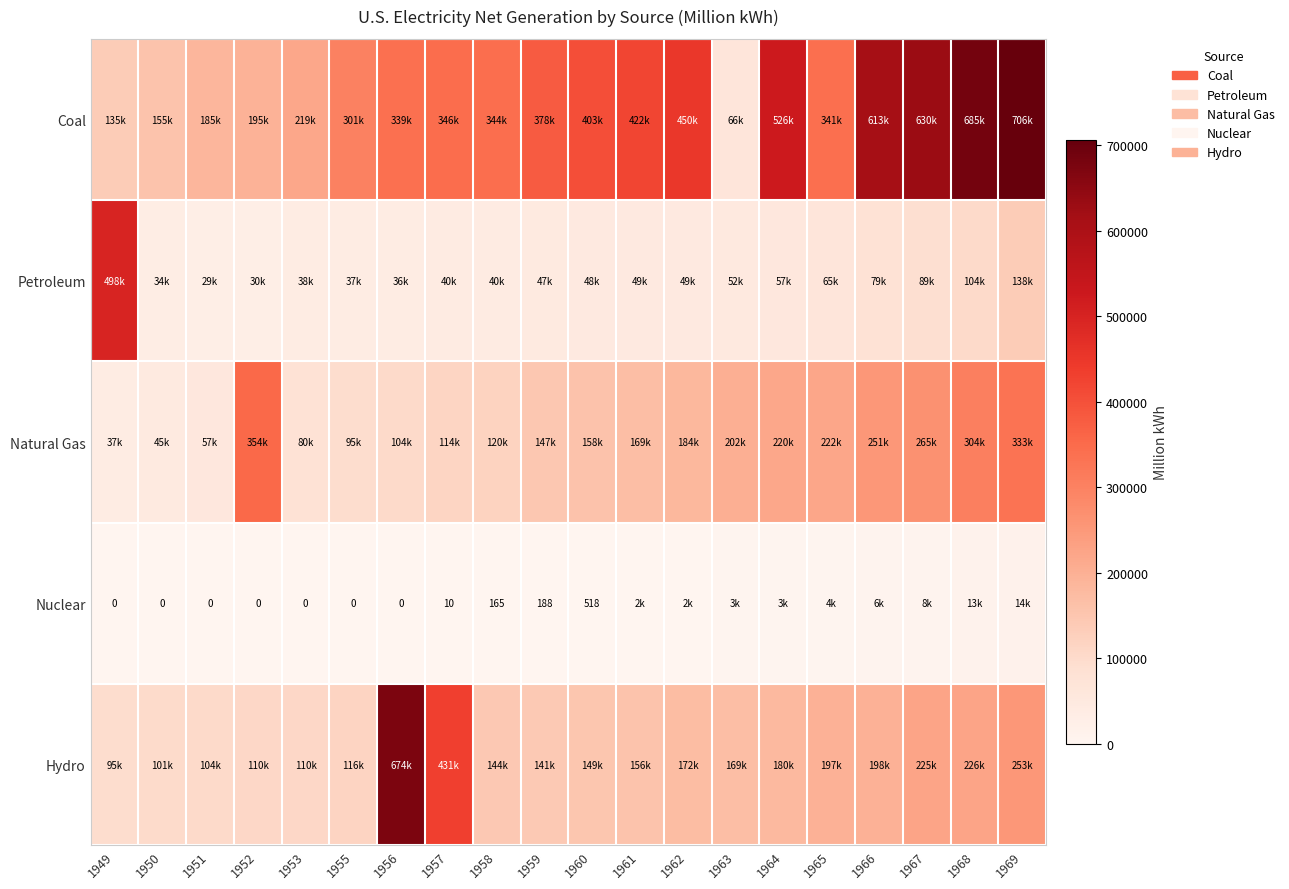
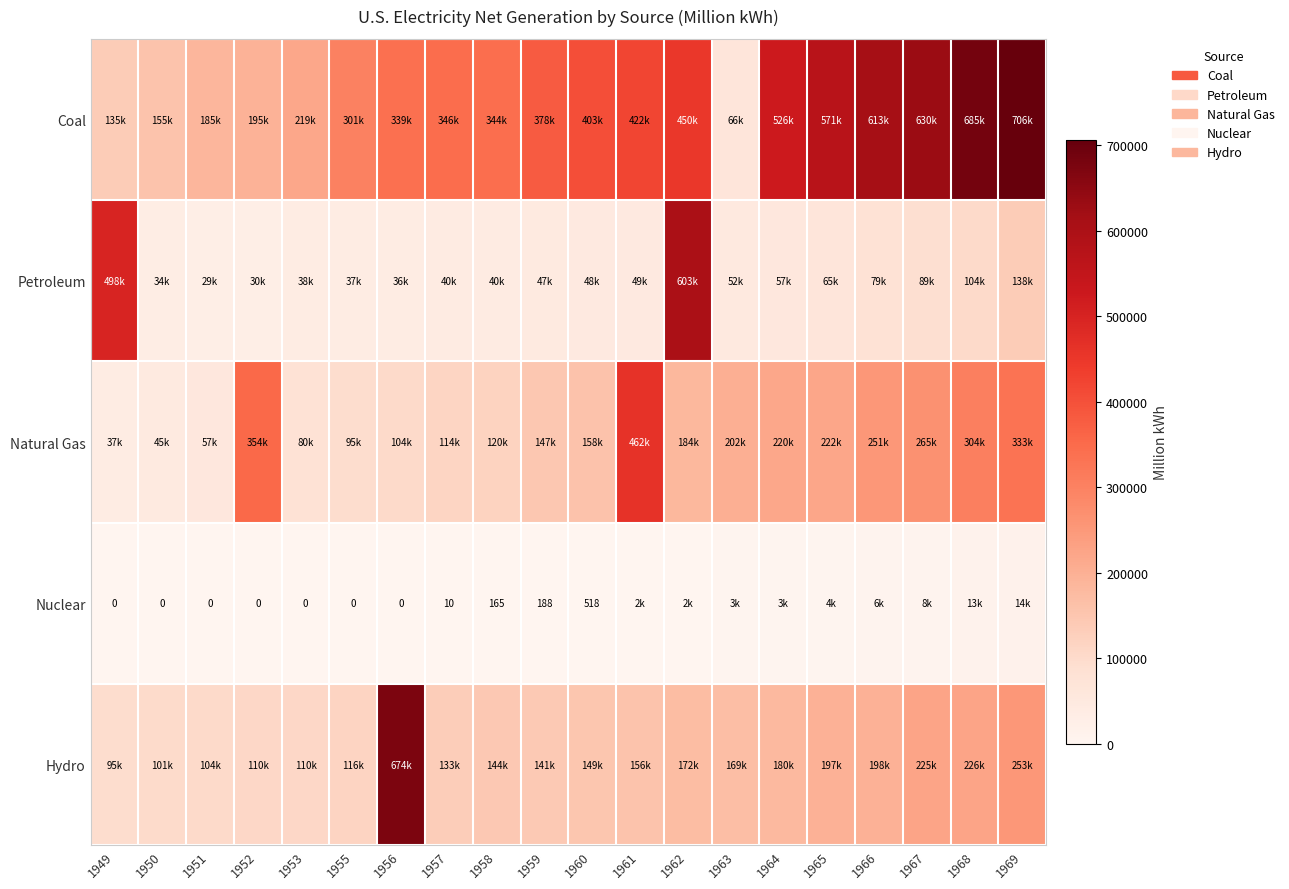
  {
    "Coal": {
      "1949": "135k",
      "1950": "155k",
      "1951": "185k",
      "1952": "195k",
      "1953": "219k",
      "1955": "301k",
      "1956": "339k",
      "1957": "346k",
      "1958": "344k",
      "1959": "378k",
      "1960": "403k",
      "1961": "422k",
      "1962": "450k",
      "1963": "66k",
      "1964": "526k",
-     "1965": "341k",
+     "1965": "571k",
      "1966": "613k",
      "1967": "630k",
      "1968": "685k",
      "1969": "706k"
    },
    "Petroleum": {
      "1949": "498k",
      "1950": "34k",
      "1951": "29k",
      "1952": "30k",
      "1953": "38k",
      "1955": "37k",
      "1956": "36k",
      "1957": "40k",
      "1958": "40k",
      "1959": "47k",
      "1960": "48k",
      "1961": "49k",
-     "1962": "49k",
+     "1962": "603k",
      "1963": "52k",
      "1964": "57k",
      "1965": "65k",
      "1966": "79k",
      "1967": "89k",
      "1968": "104k",
      "1969": "138k"
    },
    "Natural Gas": {
      "1949": "37k",
      "1950": "45k",
      "1951": "57k",
      "1952": "354k",
      "1953": "80k",
      "1955": "95k",
      "1956": "104k",
      "1957": "114k",
      "1958": "120k",
      "1959": "147k",
      "1960": "158k",
-     "1961": "169k",
+     "1961": "462k",
      "1962": "184k",
      "1963": "202k",
      "1964": "220k",
      "1965": "222k",
      "1966": "251k",
      "1967": "265k",
      "1968": "304k",
      "1969": "333k"
    },
    "Nuclear": {
      "1949": "0",
      "1950": "0",
      "1951": "0",
      "1952": "0",
      "1953": "0",
      "1955": "0",
      "1956": "0",
      "1957": "10",
      "1958": "165",
      "1959": "188",
      "1960": "518",
      "1961": "2k",
      "1962": "2k",
      "1963": "3k",
      "1964": "3k",
      "1965": "4k",
      "1966": "6k",
      "1967": "8k",
      "1968": "13k",
      "1969": "14k"
    },
    "Hydro": {
      "1949": "95k",
      "1950": "101k",
      "1951": "104k",
      "1952": "110k",
      "1953": "110k",
      "1955": "116k",
      "1956": "674k",
-     "1957": "431k",
+     "1957": "133k",
      "1958": "144k",
      "1959": "141k",
      "1960": "149k",
      "1961": "156k",
      "1962": "172k",
      "1963": "169k",
      "1964": "180k",
      "1965": "197k",
      "1966": "198k",
      "1967": "225k",
      "1968": "226k",
      "1969": "253k"
    }
  }
